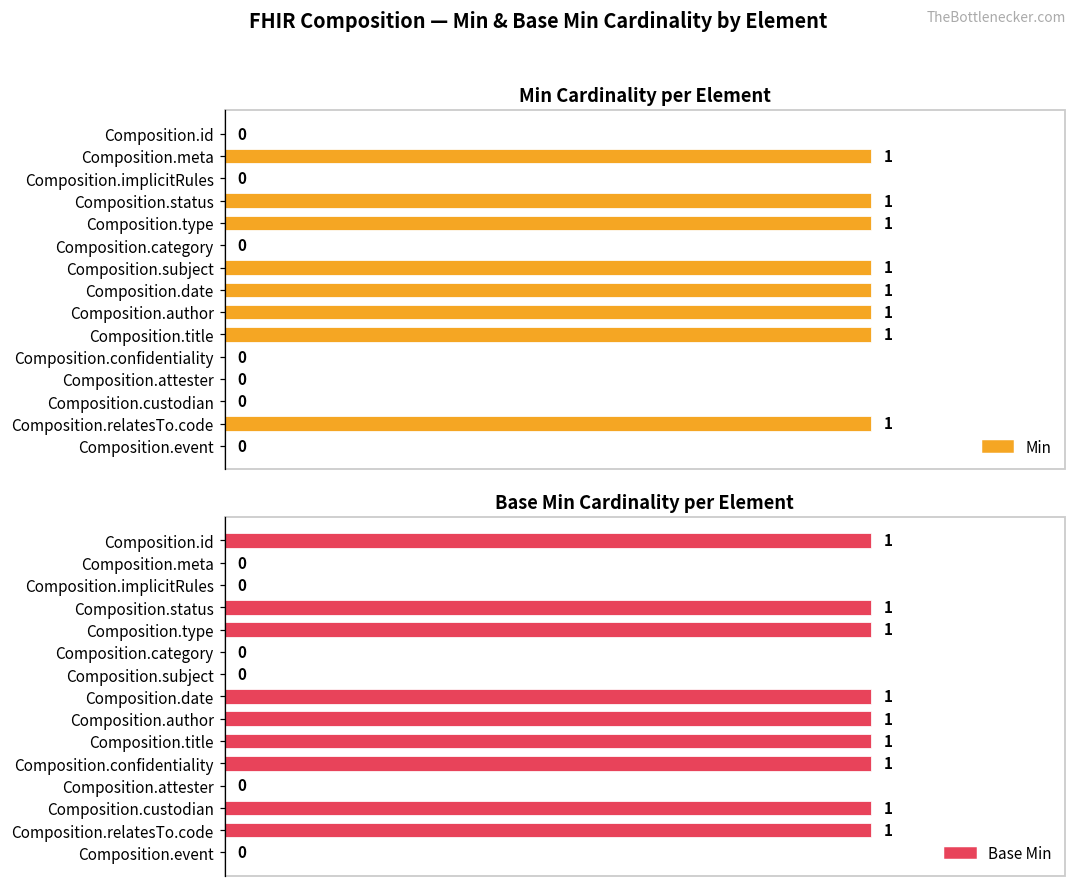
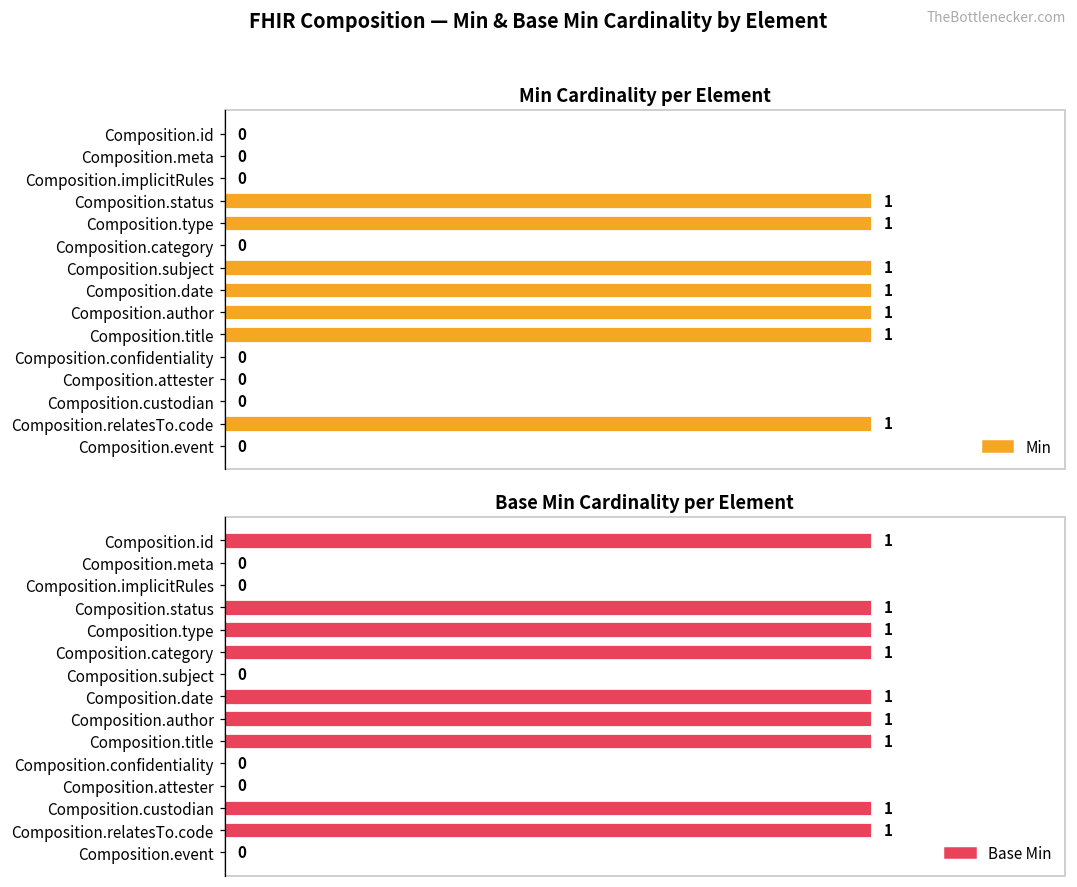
  {
    "Min Cardinality per Element": {
      "Composition.id": 0,
-     "Composition.meta": 1,
+     "Composition.meta": 0,
      "Composition.implicitRules": 0,
      "Composition.status": 1,
      "Composition.type": 1,
      "Composition.category": 0,
      "Composition.subject": 1,
      "Composition.date": 1,
      "Composition.author": 1,
      "Composition.title": 1,
      "Composition.confidentiality": 0,
      "Composition.attester": 0,
      "Composition.custodian": 0,
      "Composition.relatesTo.code": 1,
      "Composition.event": 0
    },
    "Base Min Cardinality per Element": {
      "Composition.id": 1,
      "Composition.meta": 0,
      "Composition.implicitRules": 0,
      "Composition.status": 1,
      "Composition.type": 1,
-     "Composition.category": 0,
+     "Composition.category": 1,
      "Composition.subject": 0,
      "Composition.date": 1,
      "Composition.author": 1,
      "Composition.title": 1,
-     "Composition.confidentiality": 1,
+     "Composition.confidentiality": 0,
      "Composition.attester": 0,
      "Composition.custodian": 1,
      "Composition.relatesTo.code": 1,
      "Composition.event": 0
    }
  }
